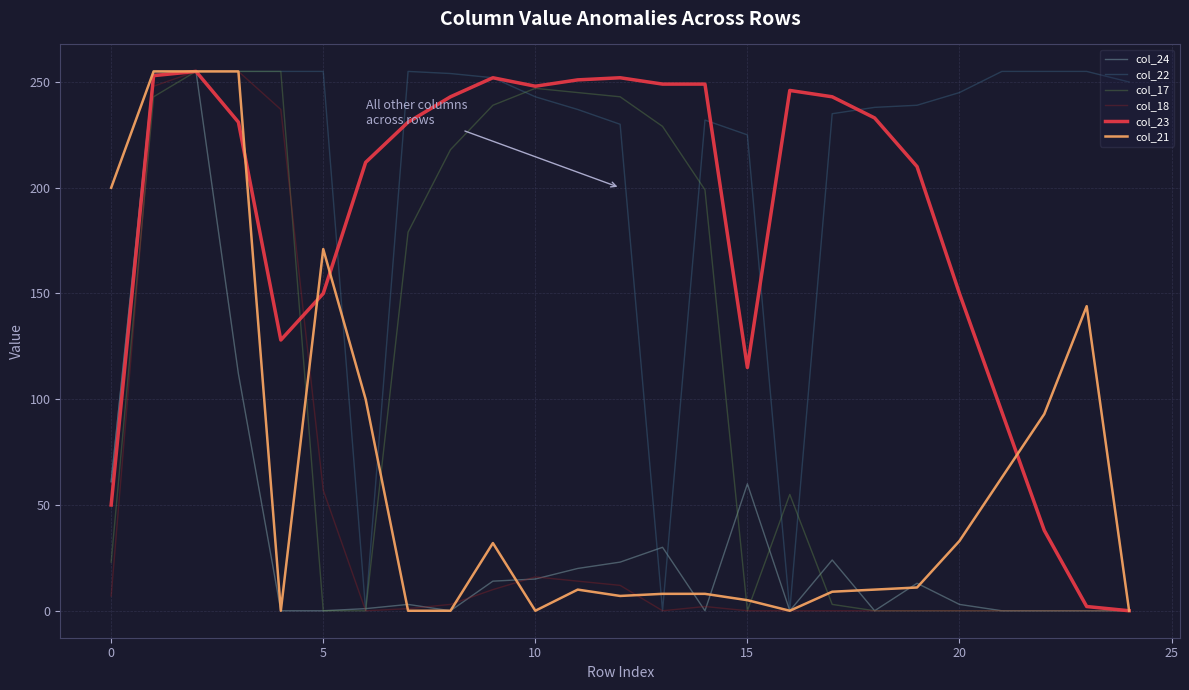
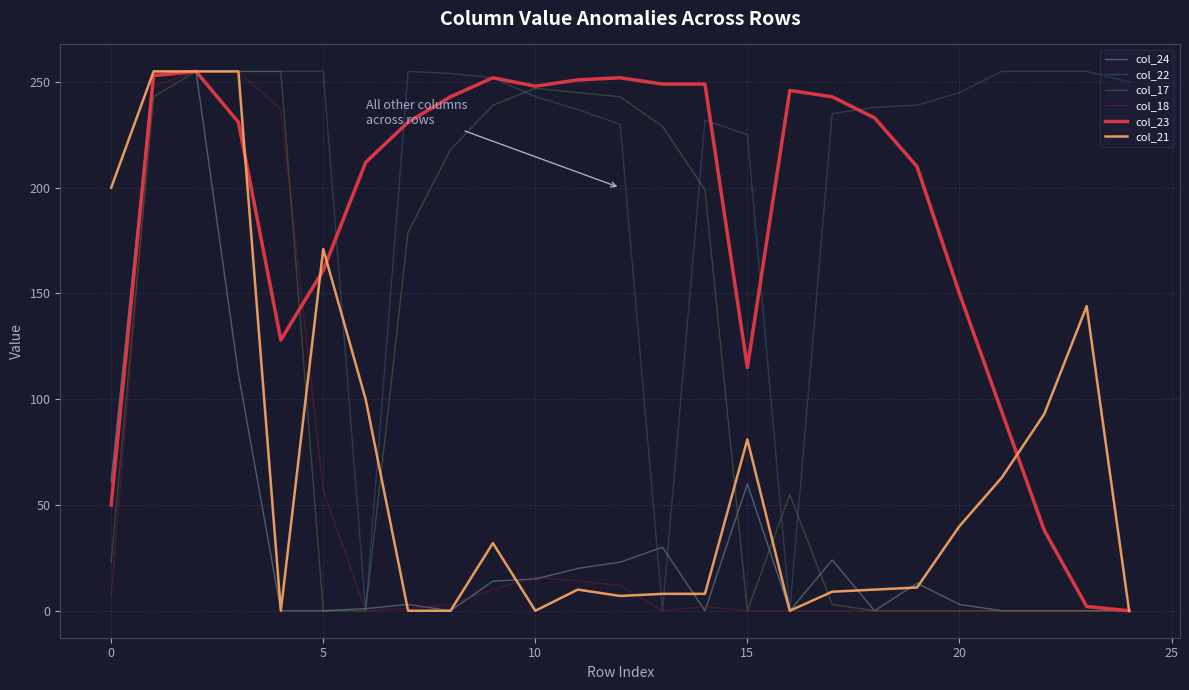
  {
    "col_24": {
      "15": 60,
      "20": 3
    },
    "col_18": {
      "0": 7,
      "5": 57
    },
    "col_23": {
      "0": 50,
-     "5": 150,
+     "5": 161,
      "15": 115,
      "20": 150
    },
    "col_21": {
      "0": 200,
      "5": 171,
      "10": 0,
-     "15": 5,
-     "20": 33
+     "15": 81,
+     "20": 40
    }
  }
